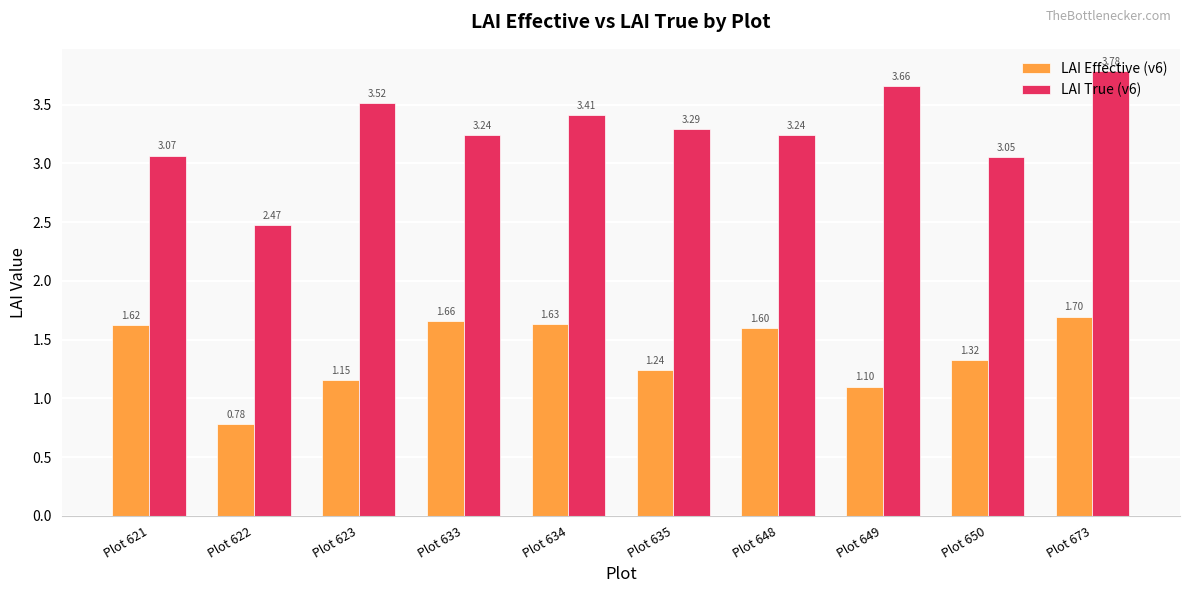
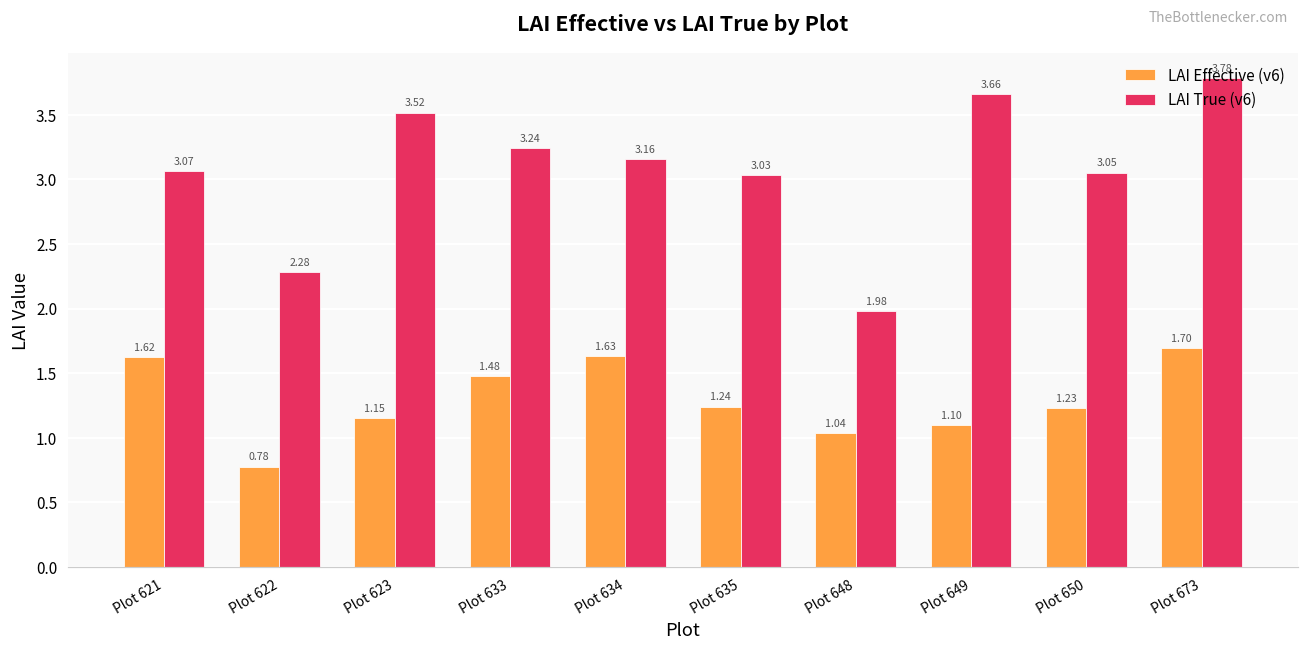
  {
    "LAI Effective (v6)": {
      "Plot 621": 1.62,
      "Plot 622": 0.78,
      "Plot 623": 1.15,
-     "Plot 633": 1.66,
+     "Plot 633": 1.48,
      "Plot 634": 1.63,
      "Plot 635": 1.24,
-     "Plot 648": 1.60,
+     "Plot 648": 1.04,
      "Plot 649": 1.10,
-     "Plot 650": 1.32,
+     "Plot 650": 1.23,
      "Plot 673": 1.70
    },
    "LAI True (v6)": {
      "Plot 621": 3.07,
-     "Plot 622": 2.47,
+     "Plot 622": 2.28,
      "Plot 623": 3.52,
      "Plot 633": 3.24,
-     "Plot 634": 3.41,
-     "Plot 635": 3.29,
-     "Plot 648": 3.24,
+     "Plot 634": 3.16,
+     "Plot 635": 3.03,
+     "Plot 648": 1.98,
      "Plot 649": 3.66,
      "Plot 650": 3.05,
      "Plot 673": 3.78
    }
  }
